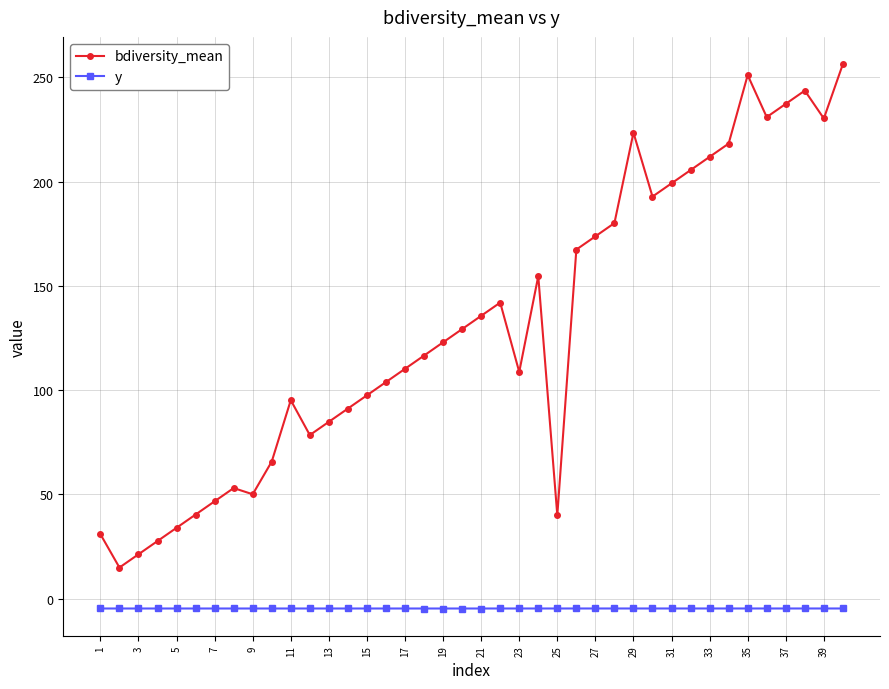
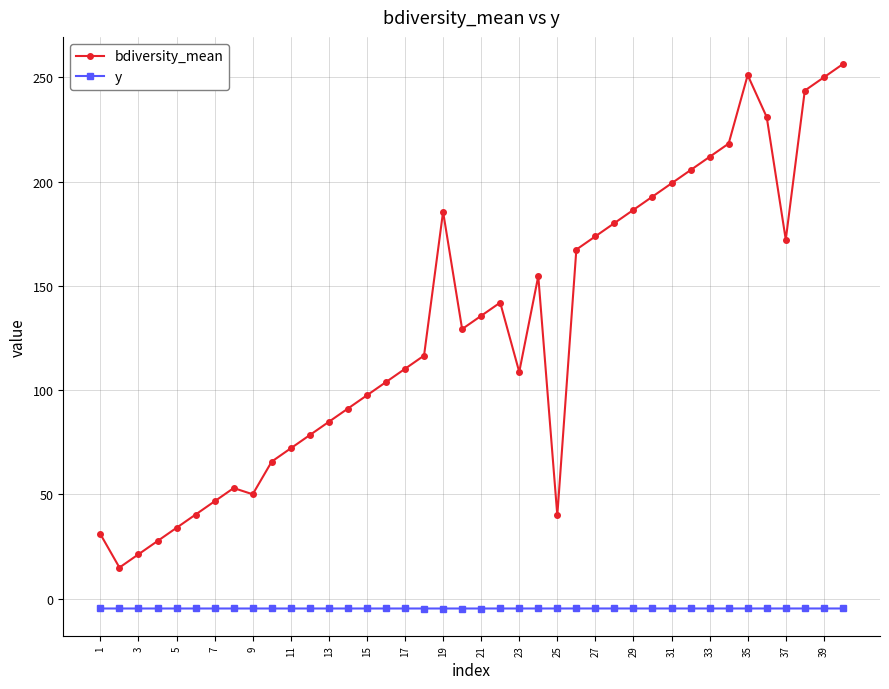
  {
    "bdiversity_mean": {
      "1": 31,
      "3": 21,
      "5": 34,
      "7": 47,
      "9": 50,
-     "11": 95,
+     "11": 72,
      "13": 85,
      "15": 98,
      "17": 110,
-     "19": 123,
+     "19": 186,
      "21": 136,
      "23": 109,
      "25": 40,
      "27": 174,
-     "29": 223,
+     "29": 186,
      "31": 199,
      "33": 212,
      "35": 251,
-     "37": 237,
-     "39": 230
+     "37": 172,
+     "39": 250
    },
    "y": {
      "1": -5,
      "3": -5,
      "5": -5,
      "7": -5,
      "9": -5,
      "11": -5,
      "13": -5,
      "15": -5,
      "17": -5,
      "19": -5,
      "21": -5,
      "23": -5,
      "25": -5,
      "27": -5,
      "29": -5,
      "31": -5,
      "33": -5,
      "35": -5,
      "37": -5,
      "39": -5
    }
  }
